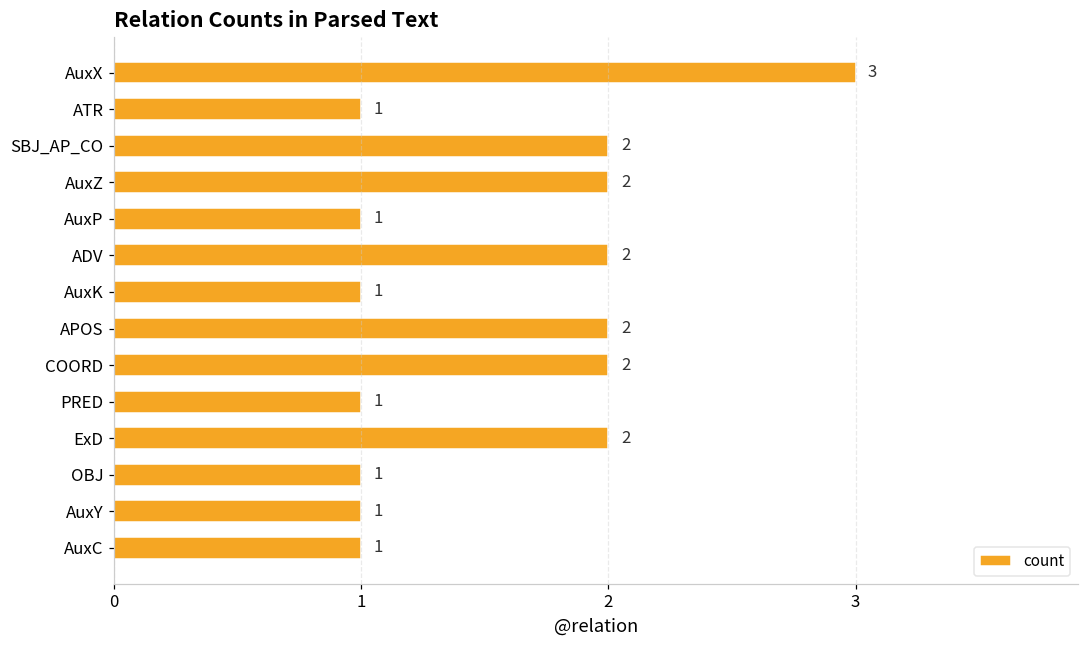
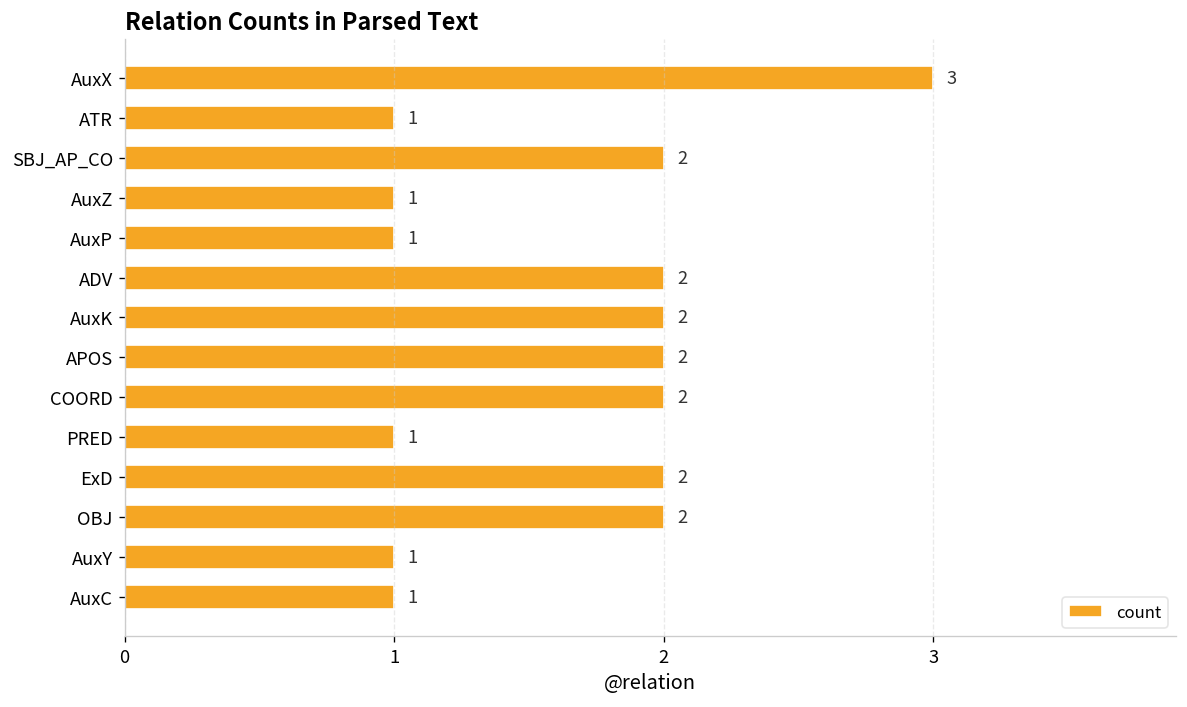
  {
    "AuxX": 3,
    "ATR": 1,
    "SBJ_AP_CO": 2,
-   "AuxZ": 2,
+   "AuxZ": 1,
    "AuxP": 1,
    "ADV": 2,
-   "AuxK": 1,
+   "AuxK": 2,
    "APOS": 2,
    "COORD": 2,
    "PRED": 1,
    "ExD": 2,
-   "OBJ": 1,
+   "OBJ": 2,
    "AuxY": 1,
    "AuxC": 1
  }
